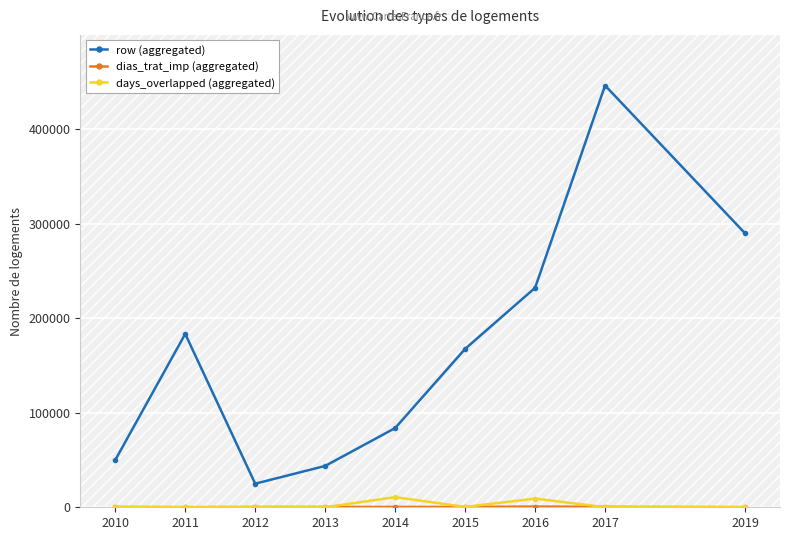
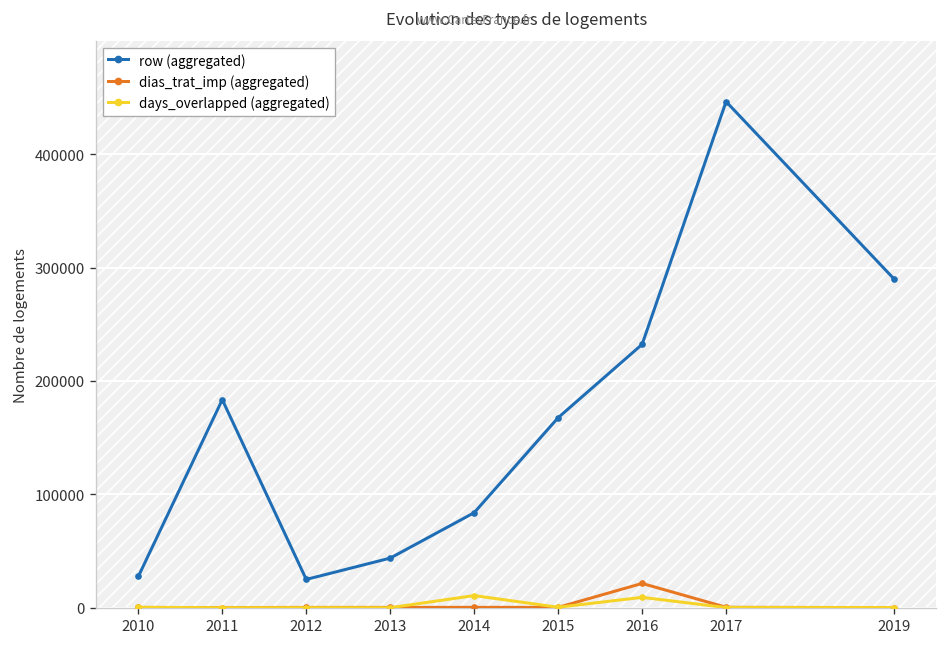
  {
    "row (aggregated)": {
-     "2010": 50000,
+     "2010": 30000,
      "2011": 180000,
      "2012": 20000,
      "2013": 40000,
      "2014": 80000,
      "2015": 170000,
      "2016": 230000,
      "2017": 450000,
      "2019": 290000
    },
    "dias_trat_imp (aggregated)": {
      "2014": 0,
-     "2016": 0
+     "2016": 20000
    },
    "days_overlapped (aggregated)": {
      "2014": 10000,
      "2016": 10000
    }
  }
